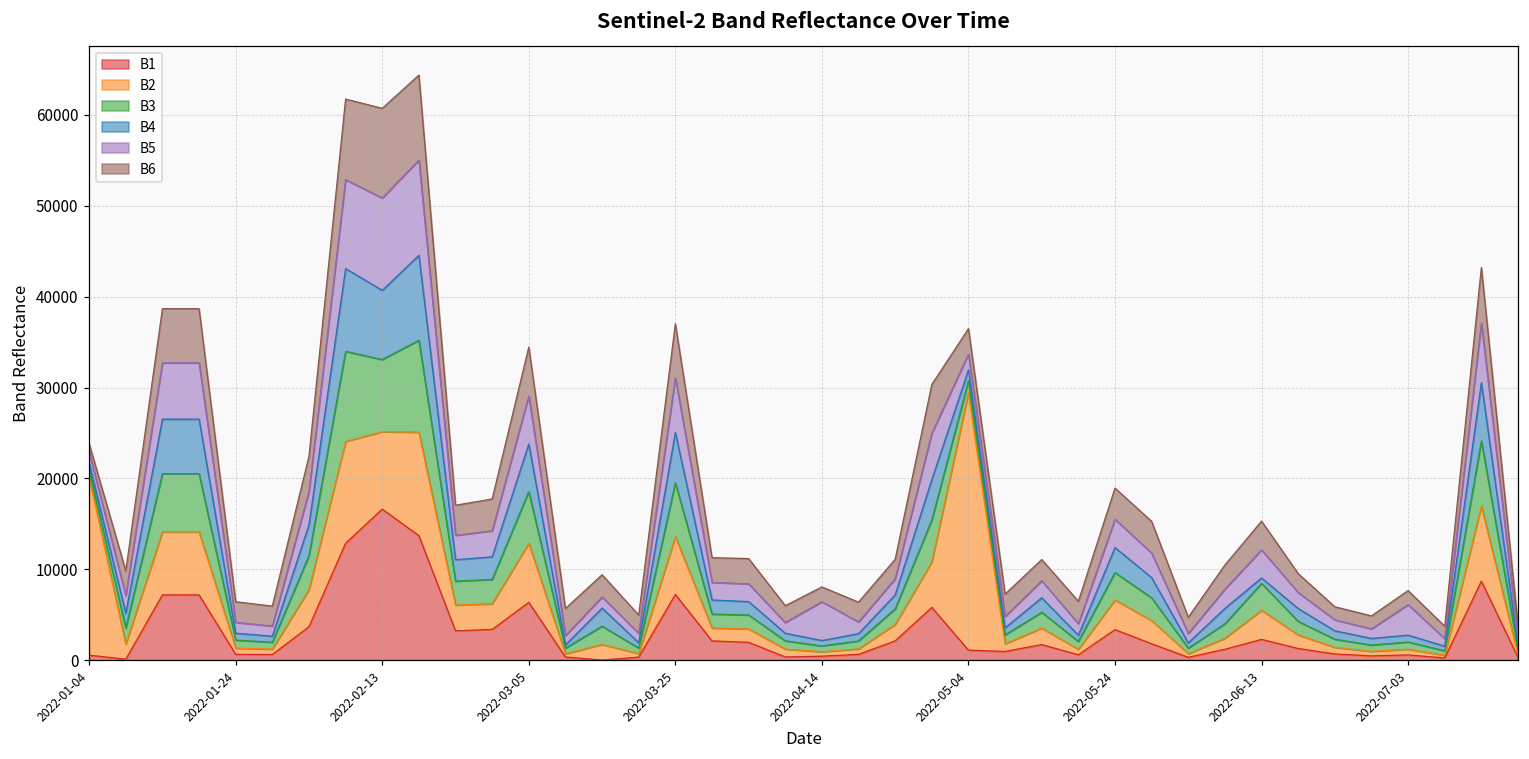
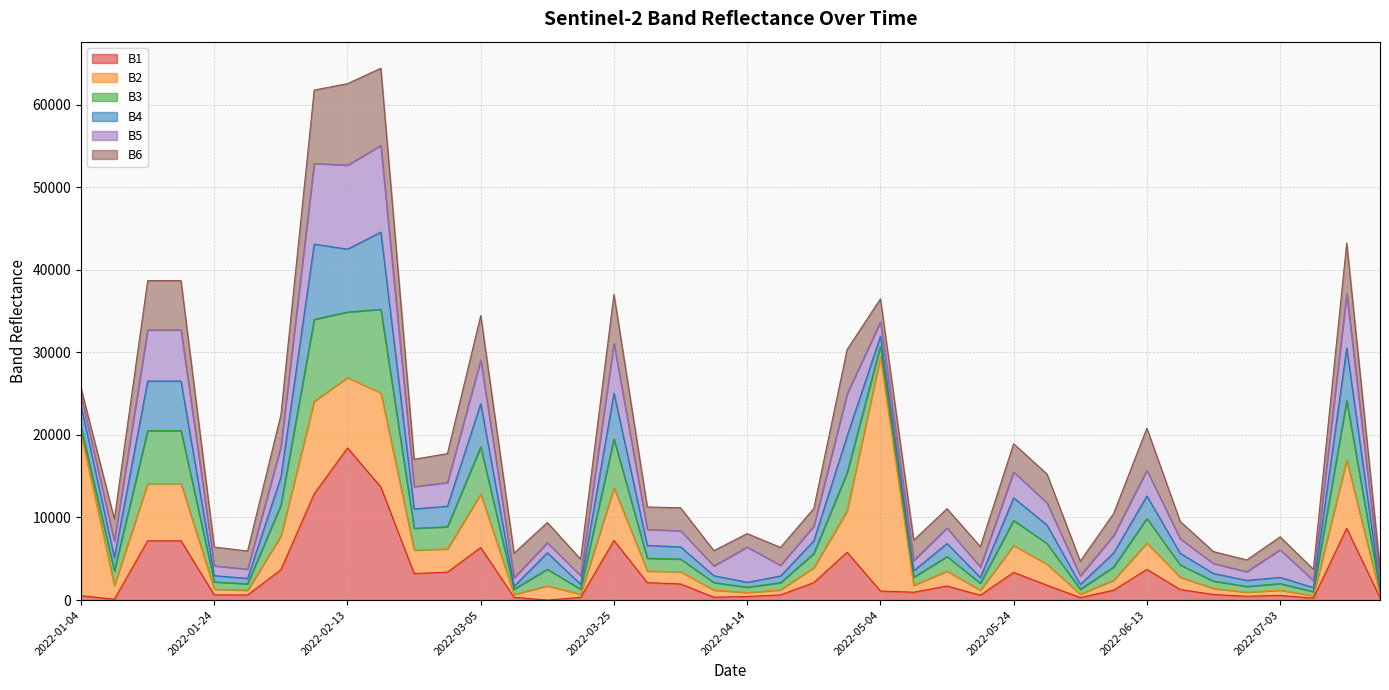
  {
    "B1": {
      "2022-01-04": 1000,
      "2022-01-24": 1000,
-     "2022-02-13": 17000,
+     "2022-02-13": 18000,
      "2022-03-05": 6000,
      "2022-03-25": 7000,
      "2022-04-14": 0,
      "2022-05-04": 1000,
      "2022-05-24": 3000,
-     "2022-06-13": 2000,
+     "2022-06-13": 4000,
      "2022-07-03": 1000
    },
    "B2": {
      "2022-01-04": 20000,
      "2022-01-24": 1000,
      "2022-02-13": 9000,
      "2022-03-05": 6000,
      "2022-03-25": 6000,
      "2022-04-14": 0,
      "2022-05-04": 28000,
      "2022-05-24": 3000,
      "2022-06-13": 3000,
      "2022-07-03": 1000
    },
    "B3": {
      "2022-01-04": 1000,
      "2022-01-24": 1000,
      "2022-02-13": 8000,
      "2022-03-05": 6000,
      "2022-03-25": 6000,
      "2022-04-14": 1000,
      "2022-05-04": 1000,
      "2022-05-24": 3000,
      "2022-06-13": 3000,
      "2022-07-03": 1000
    },
    "B4": {
-     "2022-01-04": 1000,
+     "2022-01-04": 3000,
      "2022-01-24": 1000,
      "2022-02-13": 8000,
      "2022-03-05": 5000,
      "2022-03-25": 6000,
      "2022-04-14": 1000,
      "2022-05-04": 1000,
      "2022-05-24": 3000,
-     "2022-06-13": 1000,
+     "2022-06-13": 3000,
      "2022-07-03": 1000
    },
    "B5": {
      "2022-01-04": 1000,
      "2022-01-24": 1000,
      "2022-02-13": 10000,
      "2022-03-05": 5000,
      "2022-03-25": 6000,
      "2022-04-14": 4000,
      "2022-05-04": 2000,
      "2022-05-24": 3000,
      "2022-06-13": 3000,
      "2022-07-03": 3000
    },
    "B6": {
      "2022-01-04": 1000,
      "2022-01-24": 2000,
      "2022-02-13": 10000,
      "2022-03-05": 5000,
      "2022-03-25": 6000,
      "2022-04-14": 2000,
      "2022-05-04": 3000,
      "2022-05-24": 3000,
-     "2022-06-13": 3000,
+     "2022-06-13": 5000,
      "2022-07-03": 2000
    }
  }
